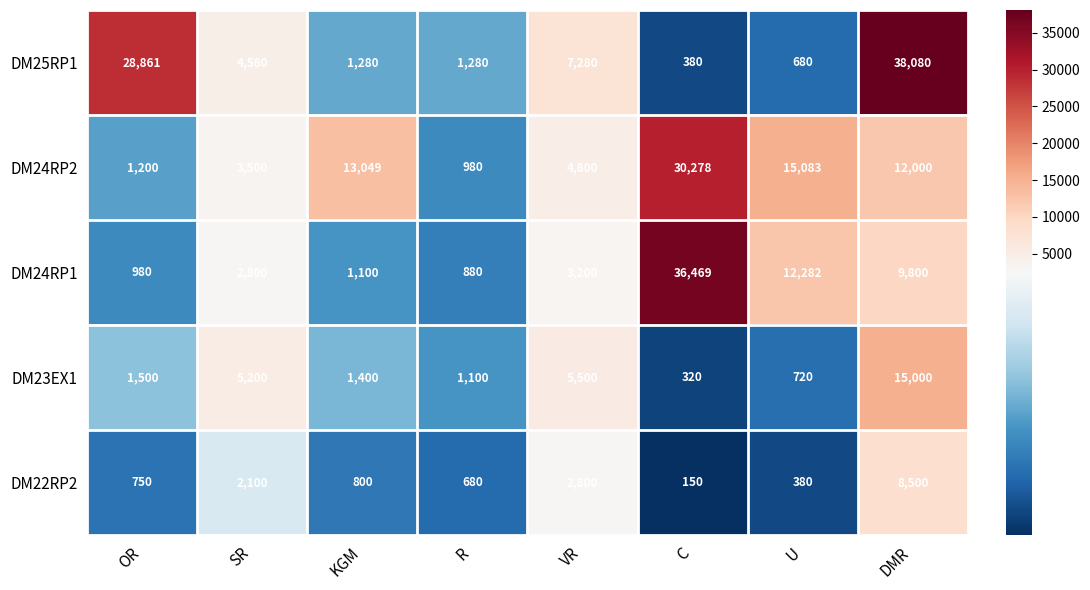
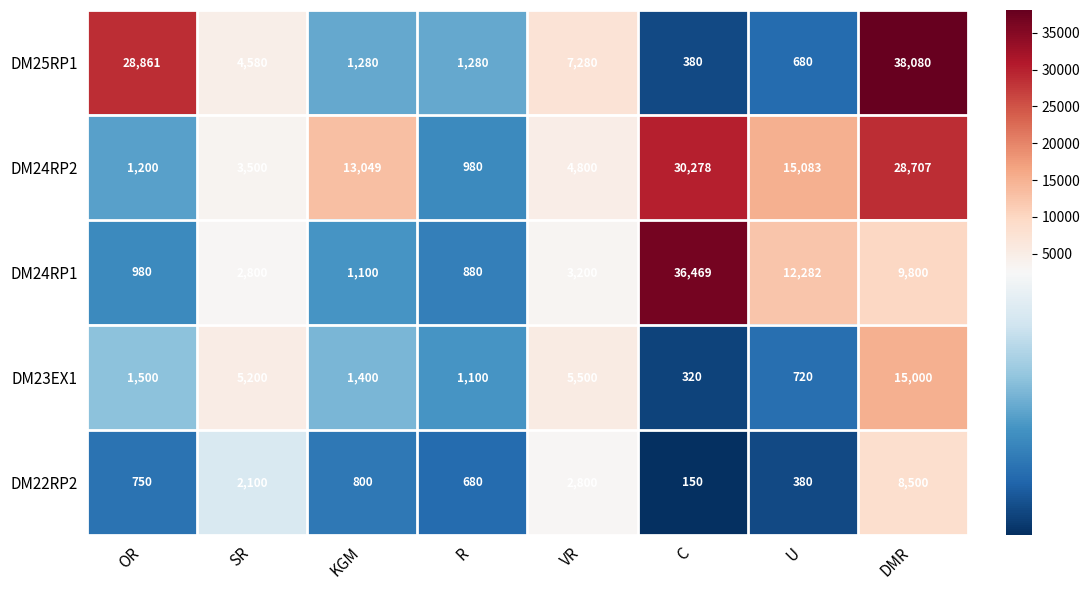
  {
    "DM25RP1": {
      "OR": "28,861",
      "KGM": "1,280",
      "R": "1,280",
      "C": "380",
      "U": "680",
      "DMR": "38,080"
    },
    "DM24RP2": {
      "OR": "1,200",
      "KGM": "13,049",
      "R": "980",
      "C": "30,278",
      "U": "15,083",
-     "DMR": "12,000"
+     "DMR": "28,707"
    },
    "DM24RP1": {
      "OR": "980",
      "KGM": "1,100",
      "R": "880",
      "C": "36,469",
      "U": "12,282",
      "DMR": "9,800"
    },
    "DM23EX1": {
      "OR": "1,500",
      "KGM": "1,400",
      "R": "1,100",
      "C": "320",
      "U": "720",
      "DMR": "15,000"
    },
    "DM22RP2": {
      "OR": "750",
      "KGM": "800",
      "R": "680",
      "C": "150",
      "U": "380",
      "DMR": "8,500"
    }
  }
